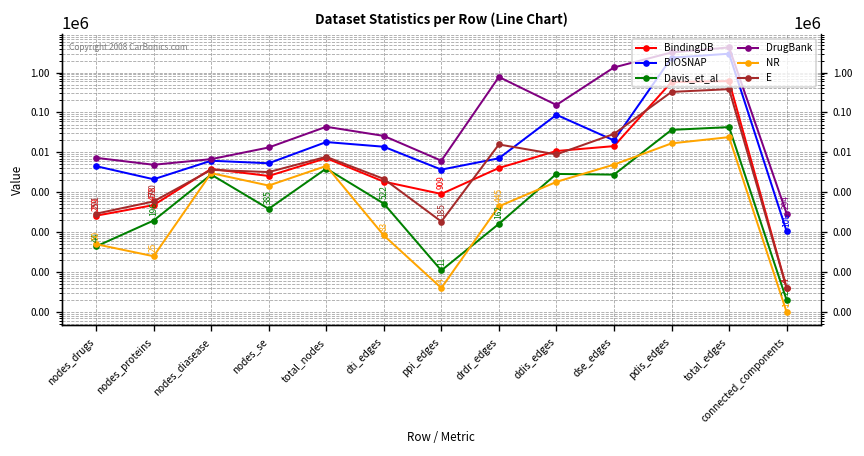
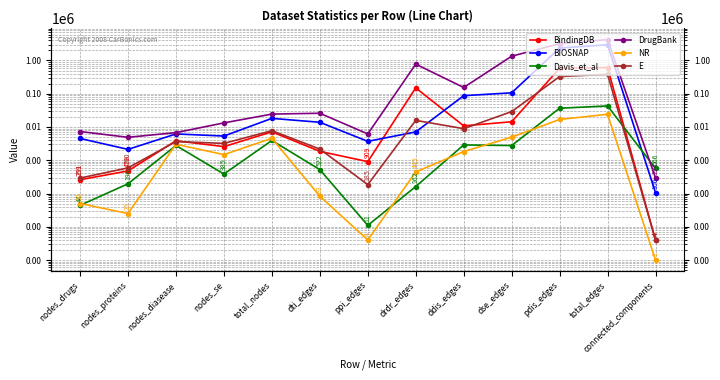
  {
    "BindingDB": {
      "nodes_se": 3000,
-     "drdr_edges": 4000,
+     "drdr_edges": 200000,
      "ddis_edges": 11000,
      "dse_edges": 14000
    },
    "BIOSNAP": {
      "nodes_drugs": 5000,
      "nodes_se": 5000,
      "total_nodes": 20000,
      "dti_edges": 14000,
      "ppi_edges": 4000,
      "drdr_edges": 7000,
      "ddis_edges": 90000,
-     "dse_edges": 20000
+     "dse_edges": 110000
    },
    "Davis_et_al": {
      "nodes_se": 385,
      "dti_edges": 522,
      "ppi_edges": 11,
-     "connected_components": 2
+     "connected_components": 566
    },
    "DrugBank": {
      "nodes_drugs": 7000,
      "nodes_proteins": 5000,
      "nodes_se": 13000,
-     "total_nodes": 40000,
+     "total_nodes": 20000,
      "dti_edges": 30000,
      "ppi_edges": 6000,
      "drdr_edges": 800000,
      "ddis_edges": 200000,
      "dse_edges": 1300000
    },
    "NR": {
      "nodes_proteins": 25,
      "dti_edges": 83,
      "ppi_edges": 4,
      "drdr_edges": 445,
      "connected_components": 1
    },
    "E": {
      "ppi_edges": 185
    }
  }
